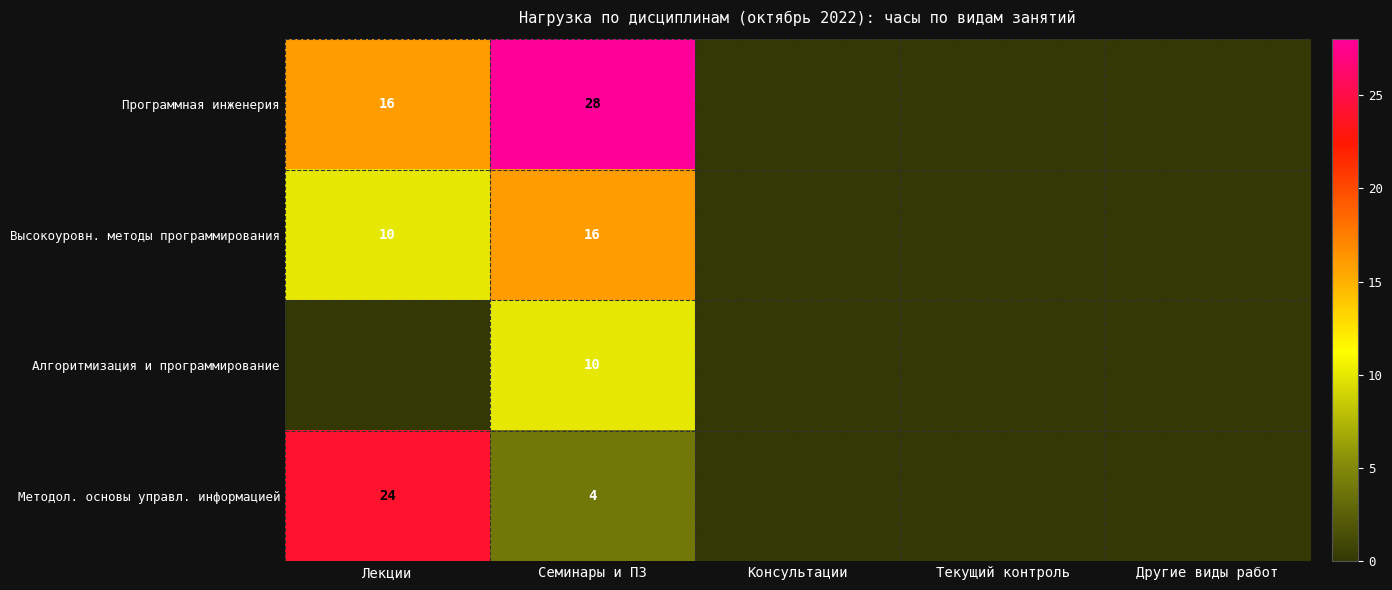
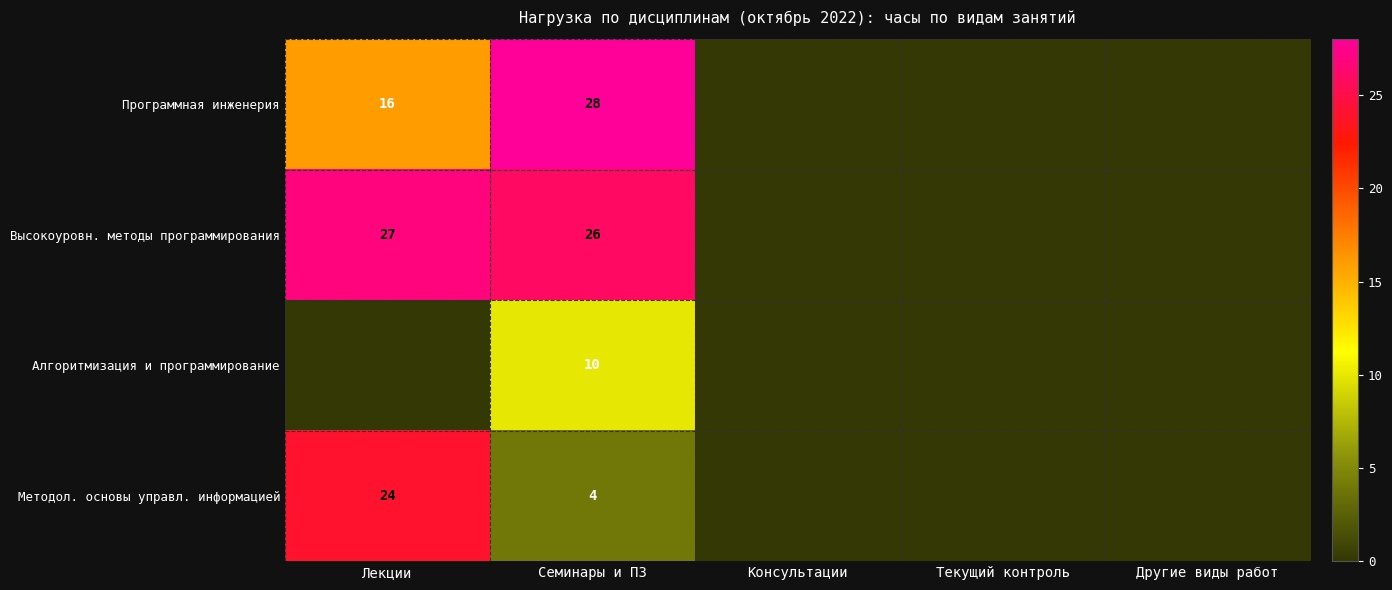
  {
    "Программная инженерия": {
      "Лекции": 16,
      "Семинары и ПЗ": 28
    },
    "Высокоуровн. методы программирования": {
-     "Лекции": 10,
-     "Семинары и ПЗ": 16
+     "Лекции": 27,
+     "Семинары и ПЗ": 26
    },
    "Алгоритмизация и программирование": {
      "Семинары и ПЗ": 10
    },
    "Методол. основы управл. информацией": {
      "Лекции": 24,
      "Семинары и ПЗ": 4
    }
  }
